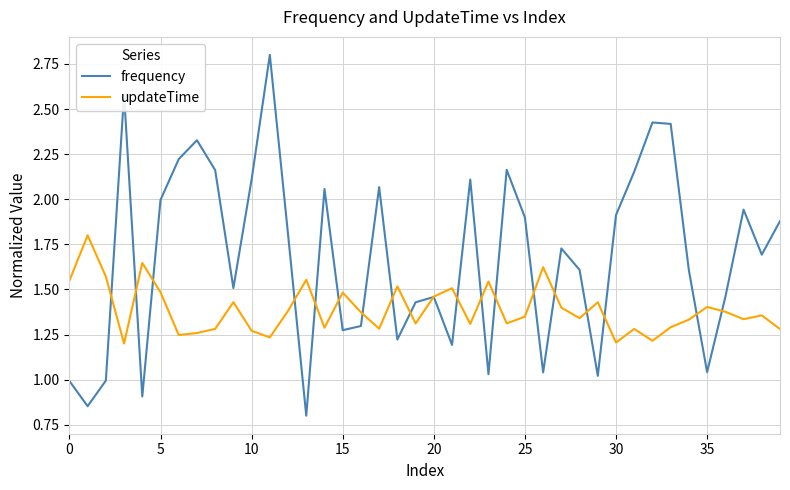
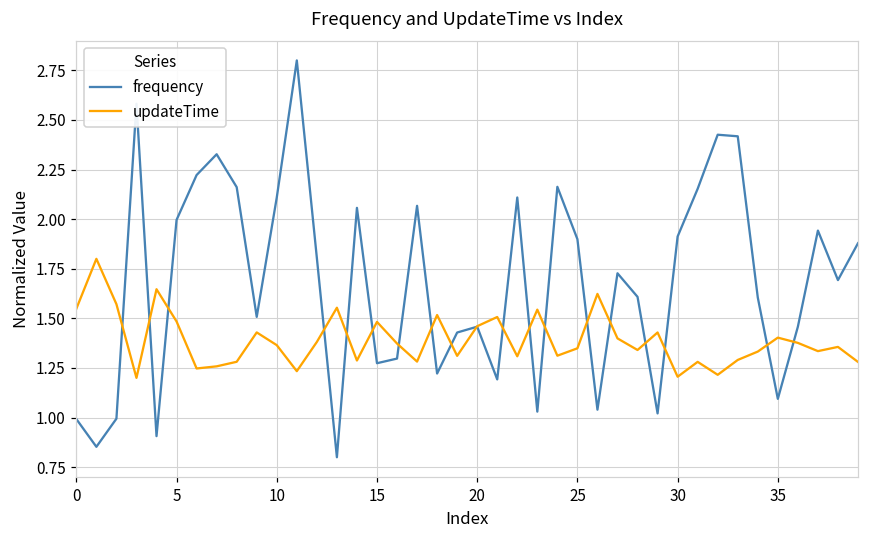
  {
    "frequency": {
      "0": 0.99,
      "5": 2.00,
      "10": 2.11,
      "15": 1.27,
      "25": 1.90,
      "30": 1.91,
-     "35": 1.04
+     "35": 1.09
    },
    "updateTime": {
      "0": 1.55,
      "5": 1.48,
-     "10": 1.27,
+     "10": 1.36,
      "15": 1.48,
      "25": 1.35,
      "30": 1.21,
      "35": 1.40
    }
  }
